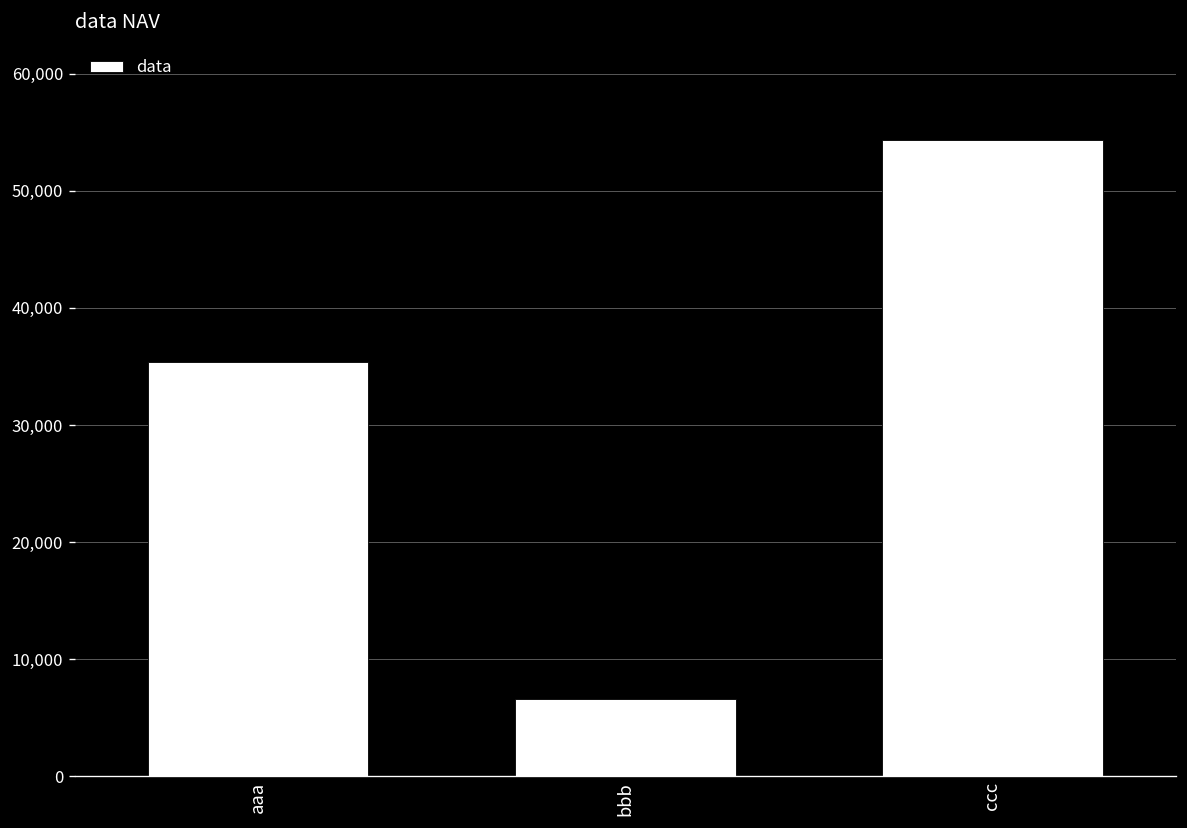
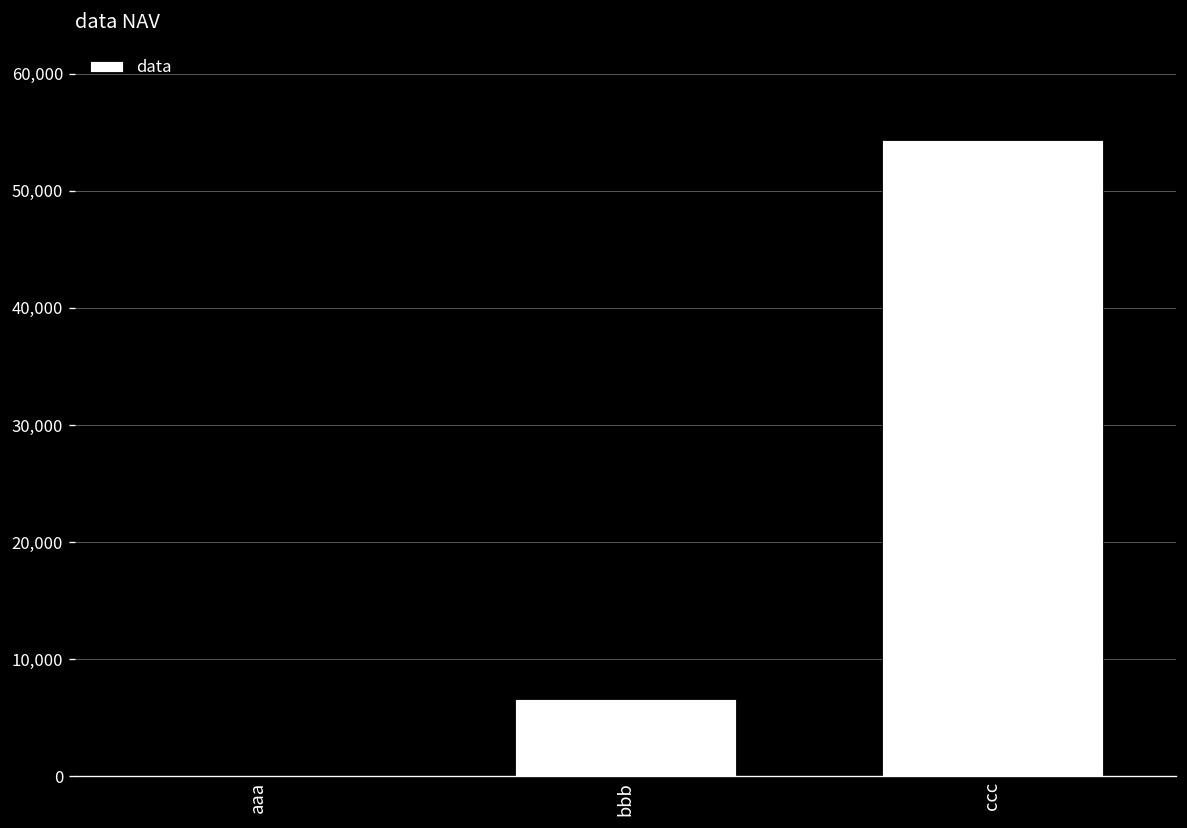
  {
-   "aaa": "35,000",
+   "aaa": "0",
    "bbb": "7,000",
    "ccc": "54,000"
  }
